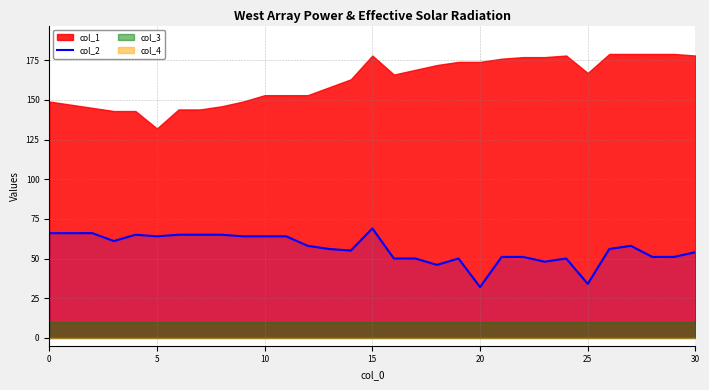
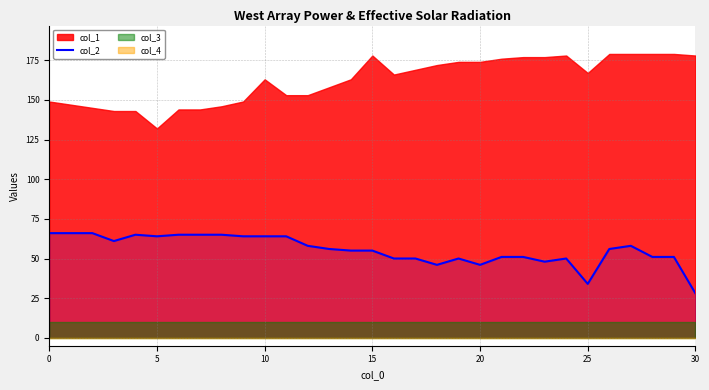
  {
    "col_2": {
      "0": 66,
      "5": 64,
      "10": 64,
-     "15": 69,
-     "20": 32,
+     "15": 55,
+     "20": 46,
      "25": 34,
-     "30": 54
+     "30": 28
    },
    "col_1": {
      "0": 149,
      "5": 132,
-     "10": 153,
+     "10": 163,
      "15": 178,
      "20": 174,
      "25": 167,
      "30": 178
    },
    "col_3": {
      "0": 10,
      "5": 10,
      "10": 10,
      "15": 10,
      "20": 10,
      "25": 10,
      "30": 10
    },
    "col_4": {
      "0": 0,
      "5": 0,
      "10": 0,
      "15": 0,
      "20": 0,
      "25": 0,
      "30": 0
    }
  }
